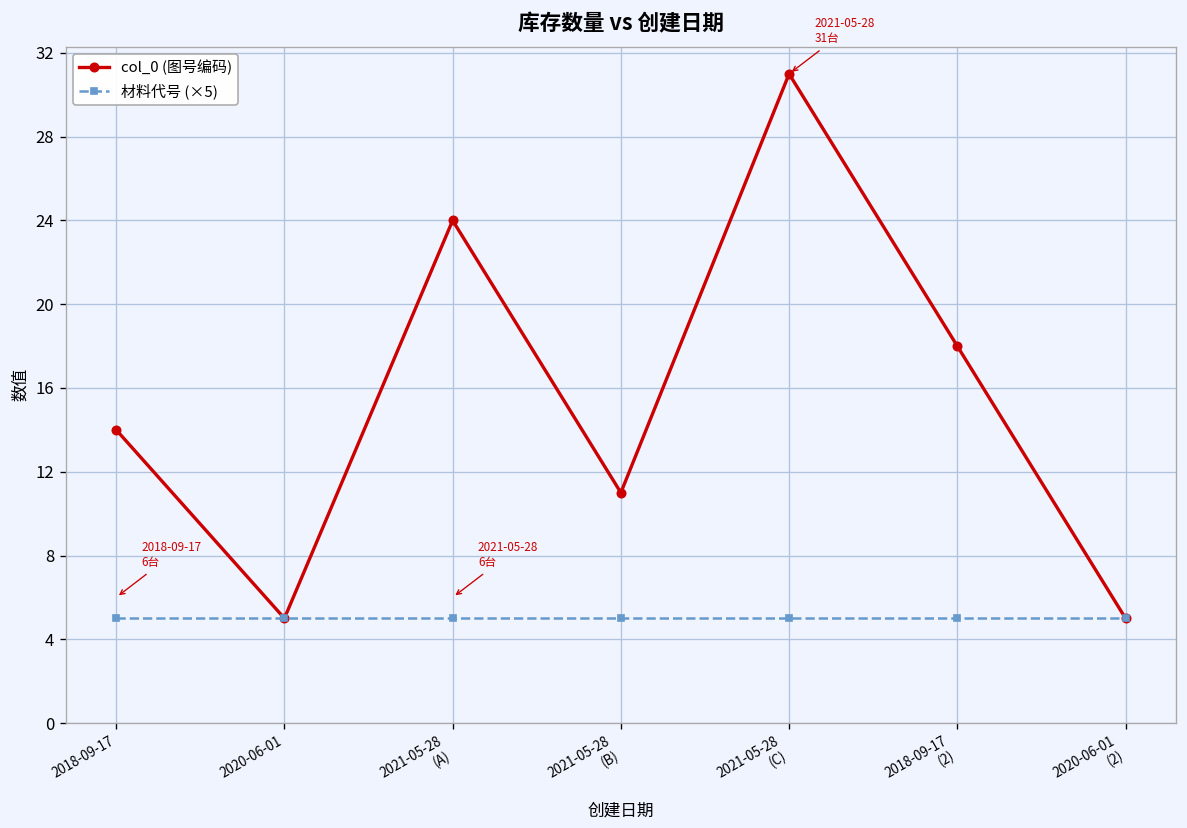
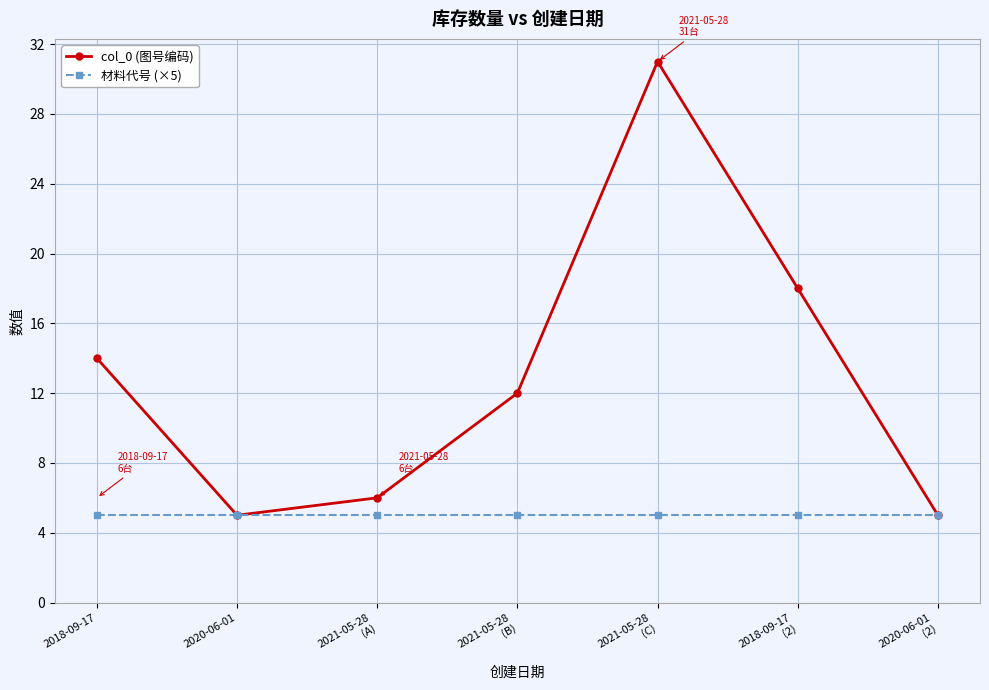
  {
    "col_0 (图号编码)": {
      "2018-09-17": 14,
-     "2021-05-28 (A)": 24,
-     "2021-05-28 (B)": 11,
+     "2021-05-28 (A)": 6,
+     "2021-05-28 (B)": 12,
      "2018-09-17 (2)": 18
    },
    "材料代号 (×5)": {
      "2021-05-28 (B)": 5,
      "2021-05-28 (C)": 5,
      "2018-09-17 (2)": 5
    }
  }
